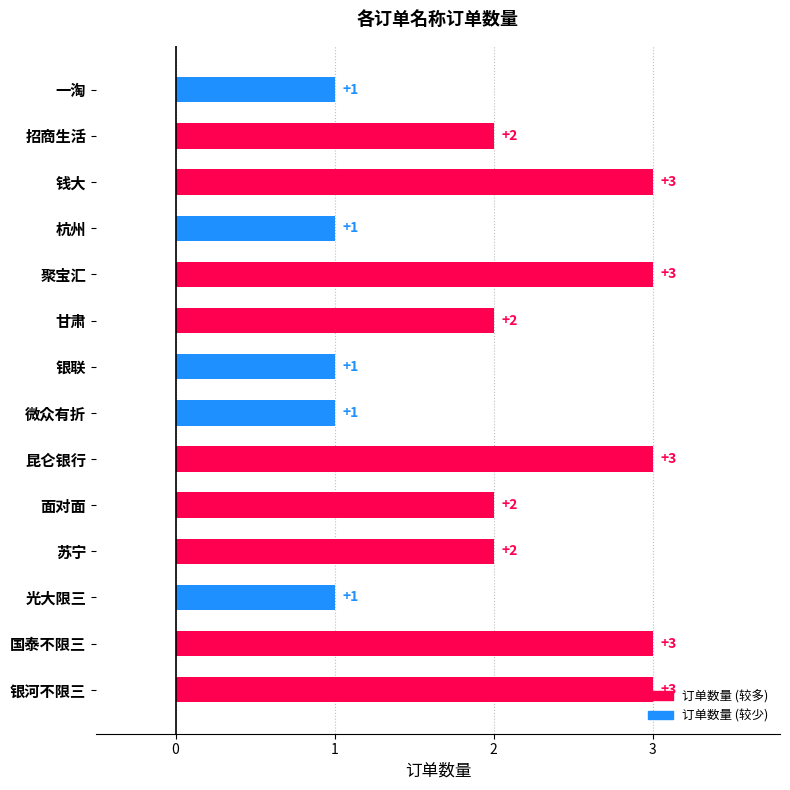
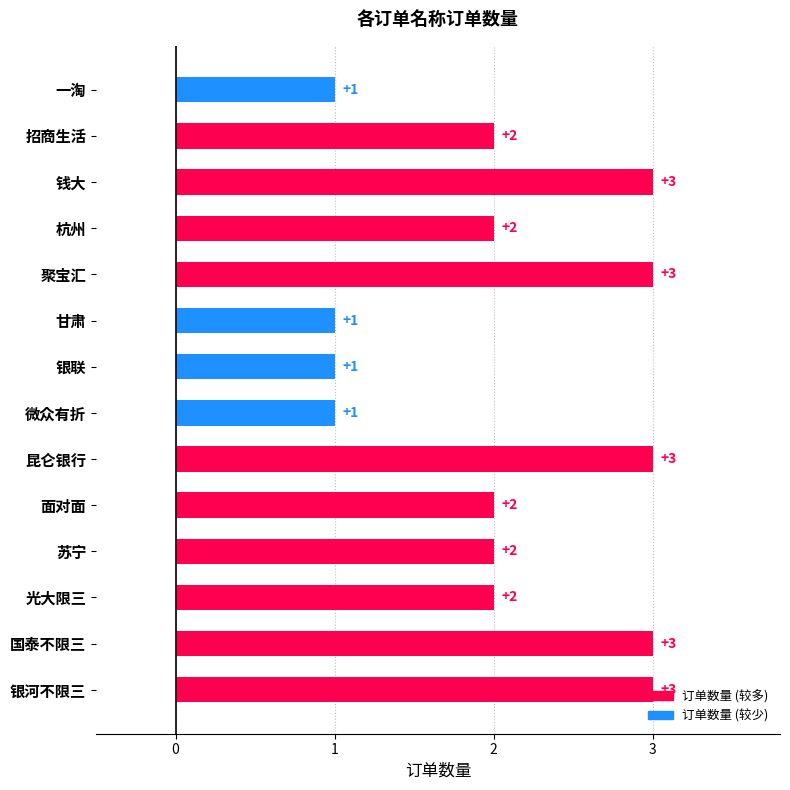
  {
    "一淘": "+1",
    "招商生活": "+2",
    "钱大": "+3",
-   "杭州": "+1",
+   "杭州": "+2",
    "聚宝汇": "+3",
-   "甘肃": "+2",
+   "甘肃": "+1",
    "银联": "+1",
    "微众有折": "+1",
    "昆仑银行": "+3",
    "面对面": "+2",
    "苏宁": "+2",
-   "光大限三": "+1",
+   "光大限三": "+2",
    "国泰不限三": "+3",
    "银河不限三": "+3"
  }
